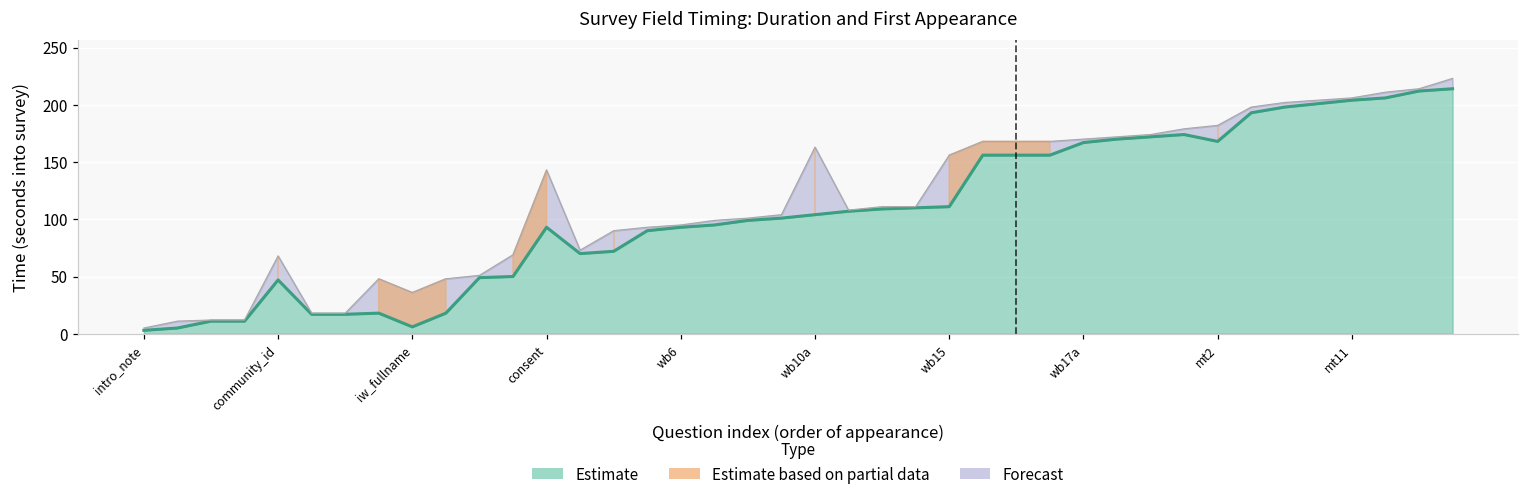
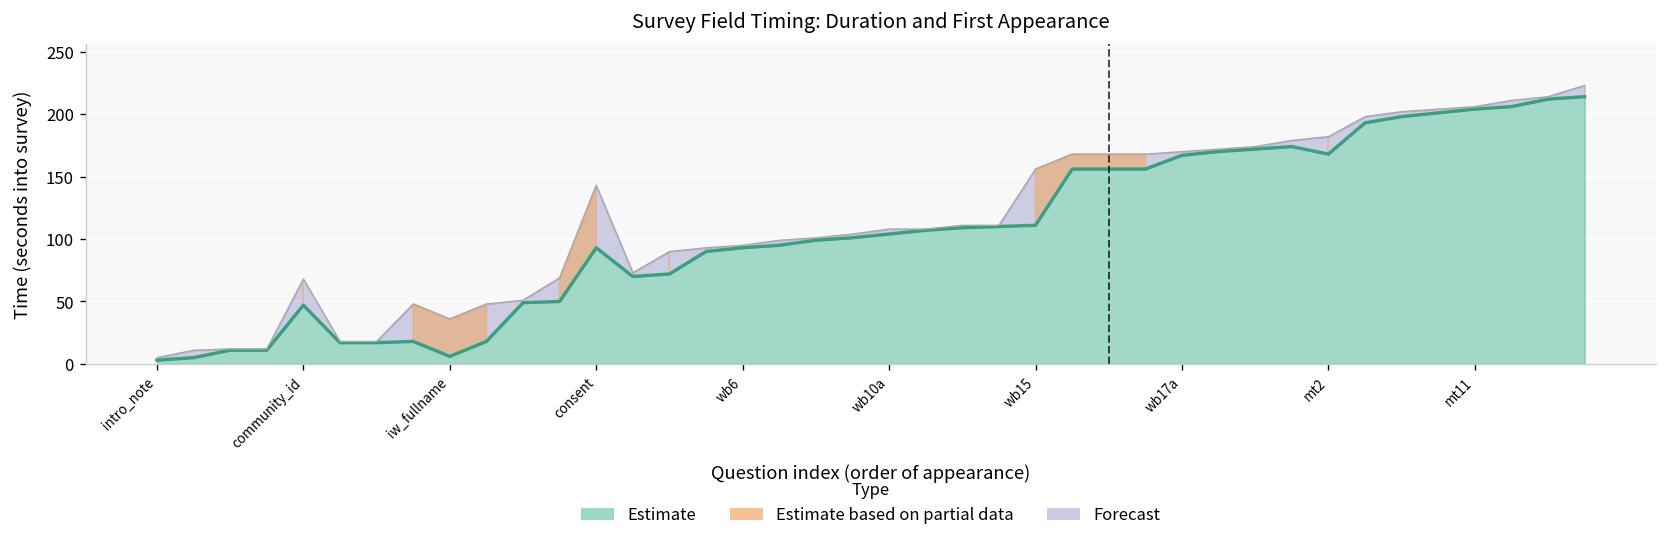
  {
    "Forecast": {
      "community_id": 21,
      "iw_fullname": 30,
      "consent": 50,
-     "wb10a": 59,
+     "wb10a": 4,
      "wb15": 45,
      "wb17a": 3,
      "mt2": 14
    },
    "Estimate": {
      "community_id": 47,
      "iw_fullname": 6,
      "consent": 93,
      "wb10a": 104,
      "wb15": 111,
      "wb17a": 167,
      "mt2": 168
    }
  }
